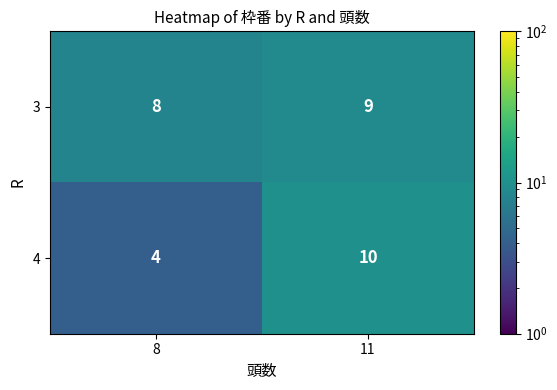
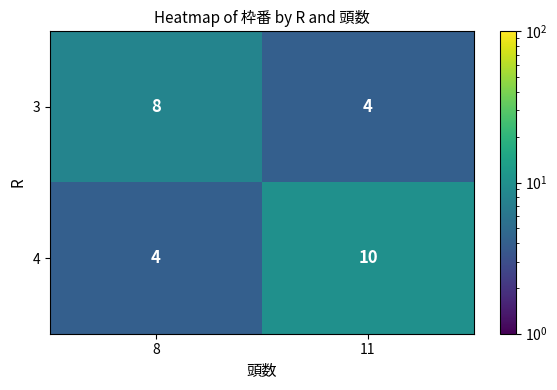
  {
    "3": {
      "8": 8,
-     "11": 9
+     "11": 4
    },
    "4": {
      "8": 4,
      "11": 10
    }
  }
